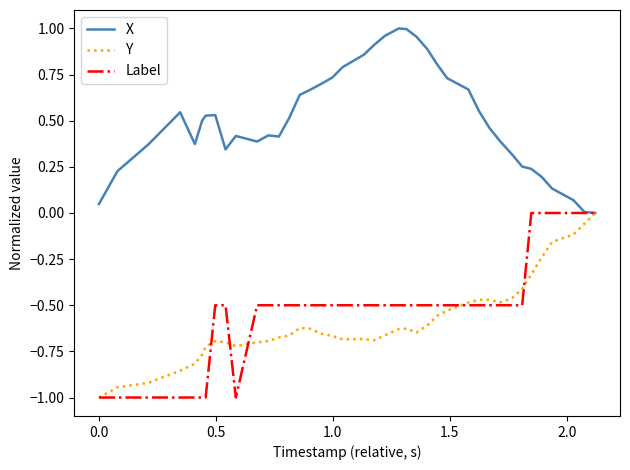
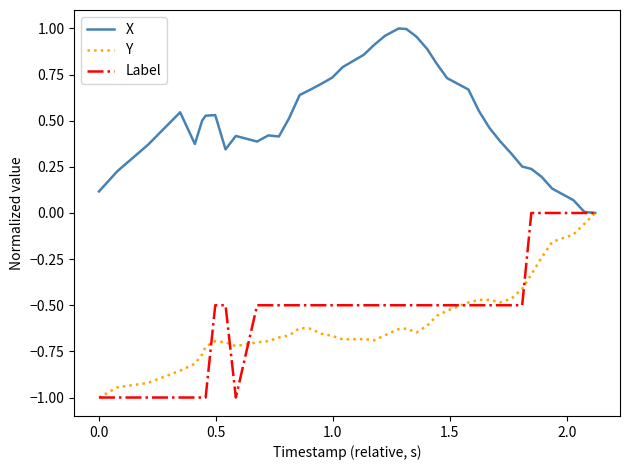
  {
    "X": {
-     "0.0": 0.05
+     "0.0": 0.12
    }
  }
